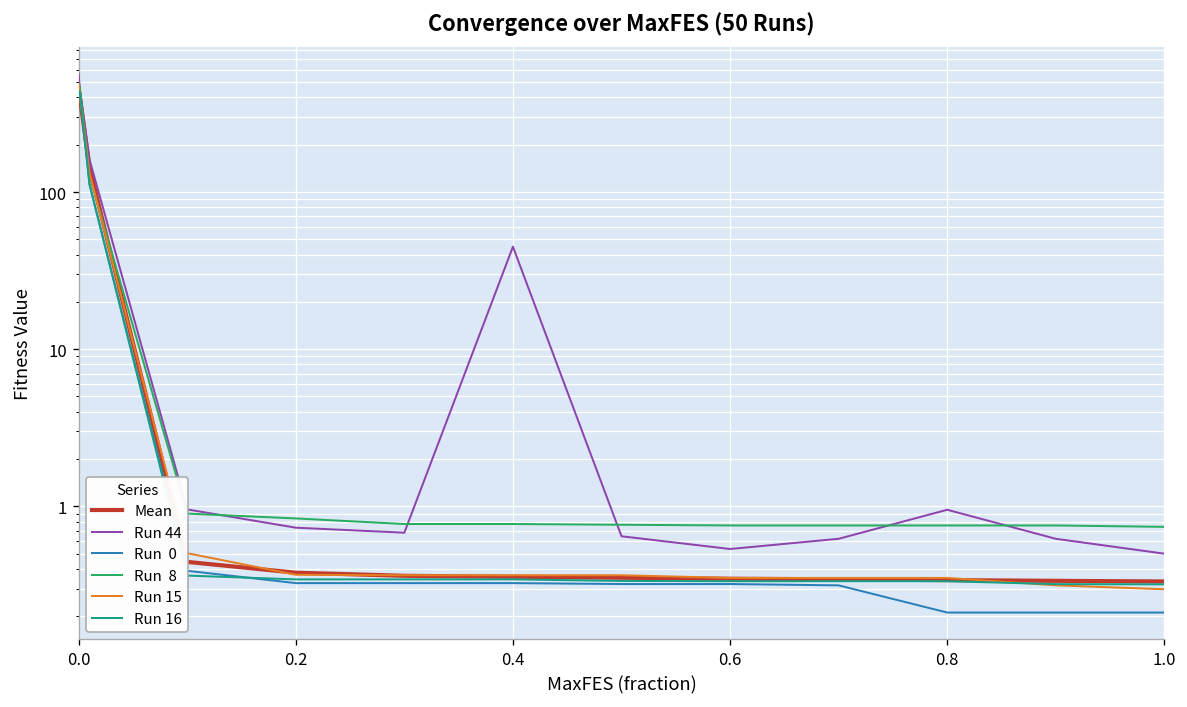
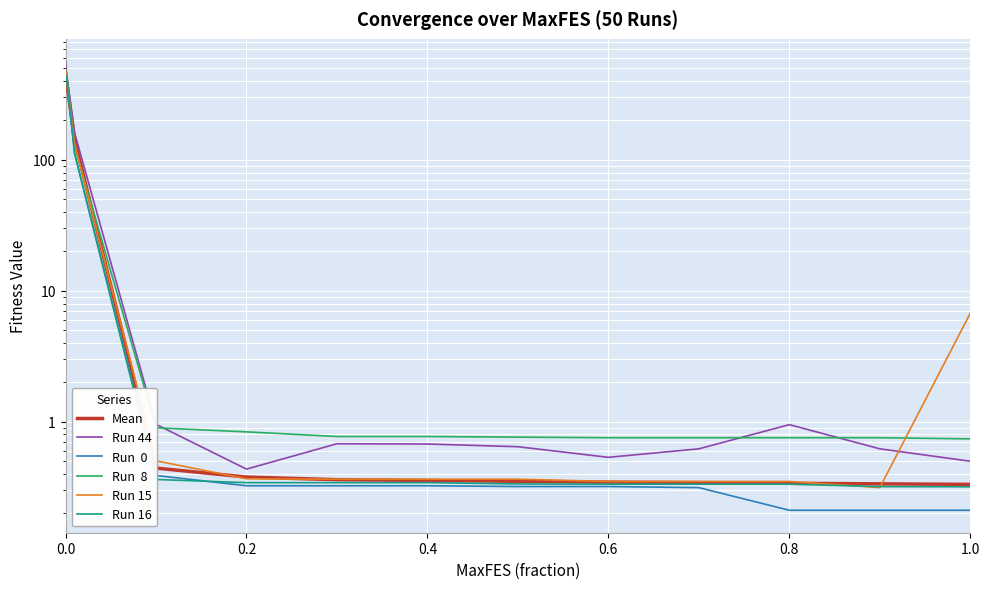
  {
    "Run 44": {
      "0.0": 570,
-     "0.2": 0.7,
-     "0.4": 45,
+     "0.2": 0.44,
+     "0.4": 0.7,
      "0.6": 0.54,
      "0.8": 1.0,
      "1.0": 0.50
    },
    "Run 0": {
      "0.2": 0.32,
      "0.4": 0.32,
      "0.8": 0.21,
      "1.0": 0.21
    },
    "Run 15": {
-     "1.0": 0.30
+     "1.0": 7
    }
  }
